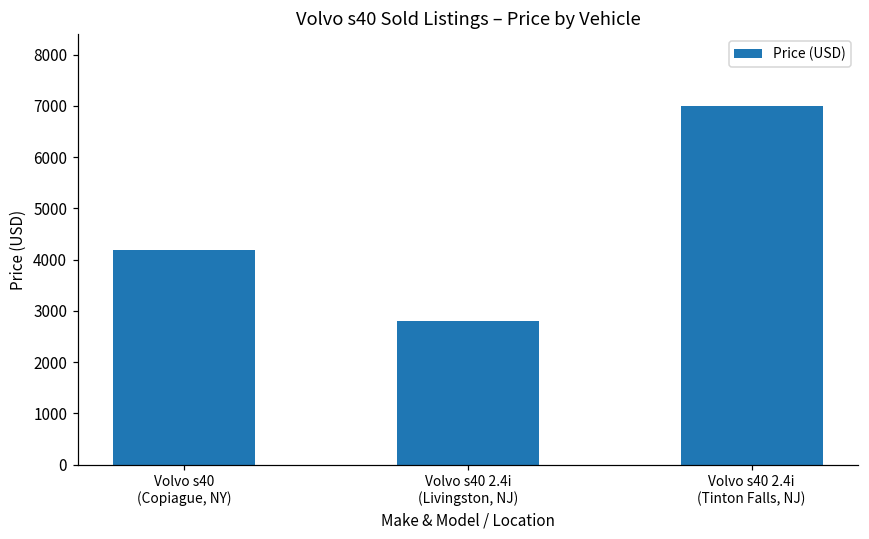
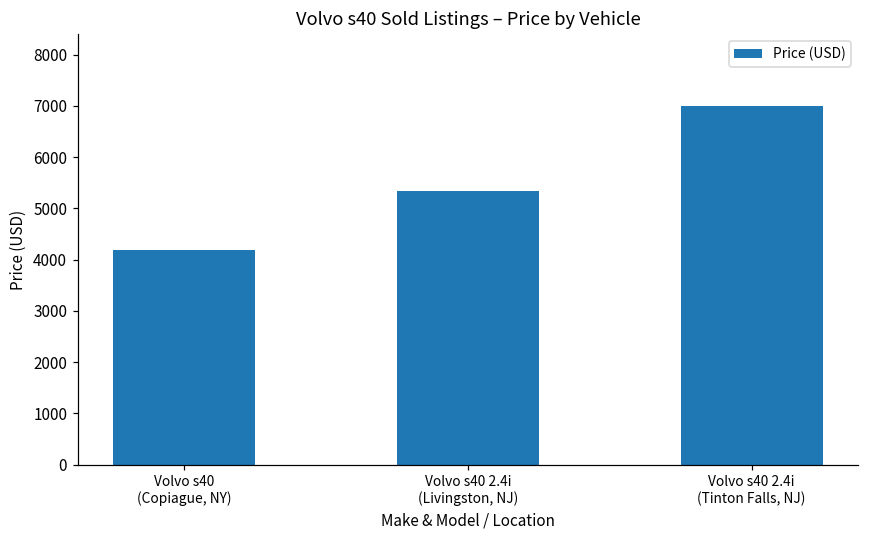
  {
    "Volvo s40 (Copiague, NY)": 4200,
-   "Volvo s40 2.4i (Livingston, NJ)": 2800,
+   "Volvo s40 2.4i (Livingston, NJ)": 5300,
    "Volvo s40 2.4i (Tinton Falls, NJ)": 7000
  }
